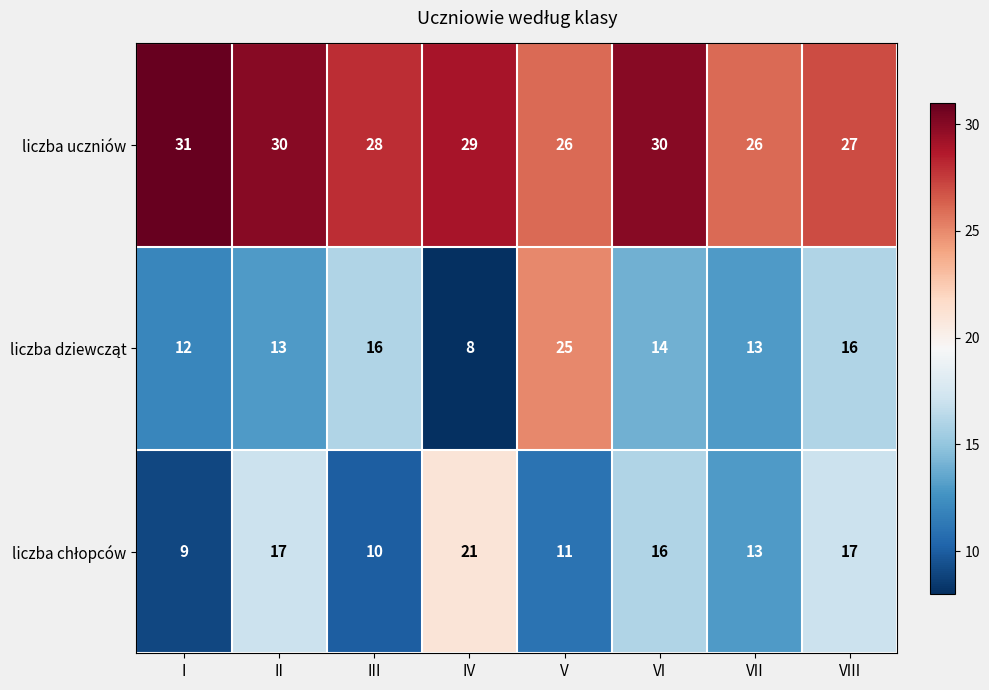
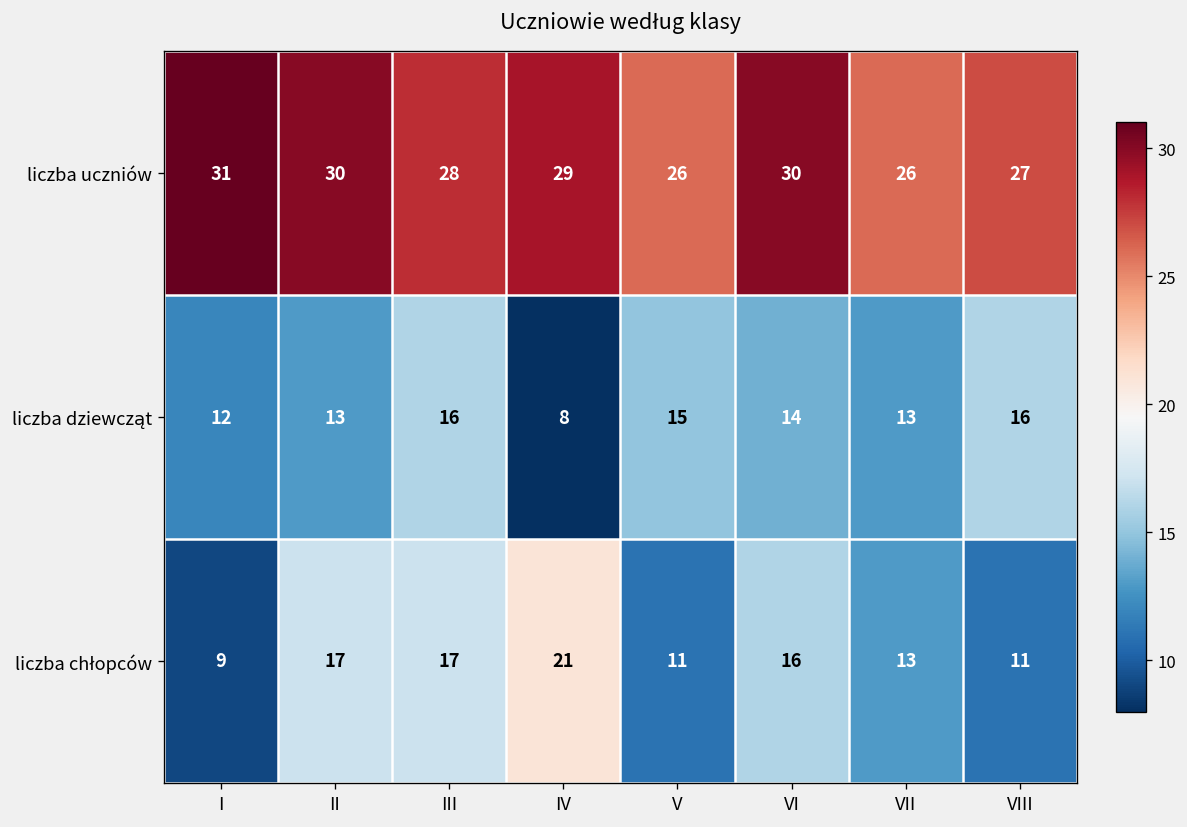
  {
    "liczba uczniów": {
      "I": 31,
      "II": 30,
      "III": 28,
      "IV": 29,
      "V": 26,
      "VI": 30,
      "VII": 26,
      "VIII": 27
    },
    "liczba dziewcząt": {
      "I": 12,
      "II": 13,
      "III": 16,
      "IV": 8,
-     "V": 25,
+     "V": 15,
      "VI": 14,
      "VII": 13,
      "VIII": 16
    },
    "liczba chłopców": {
      "I": 9,
      "II": 17,
-     "III": 10,
+     "III": 17,
      "IV": 21,
      "V": 11,
      "VI": 16,
      "VII": 13,
-     "VIII": 17
+     "VIII": 11
    }
  }
